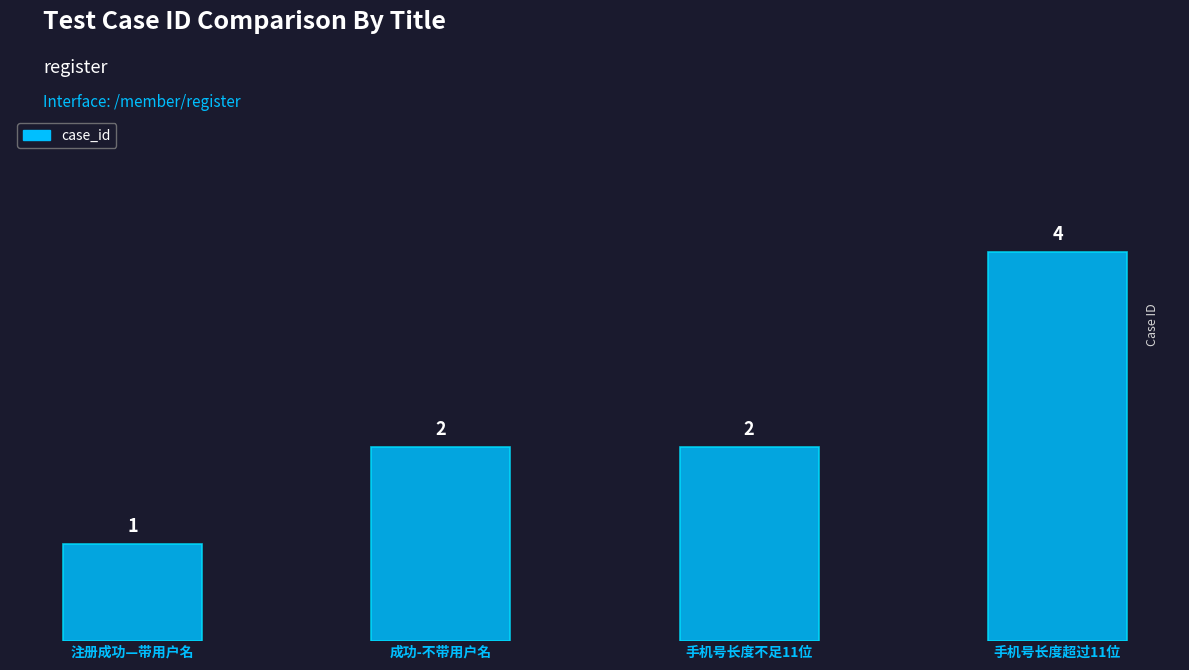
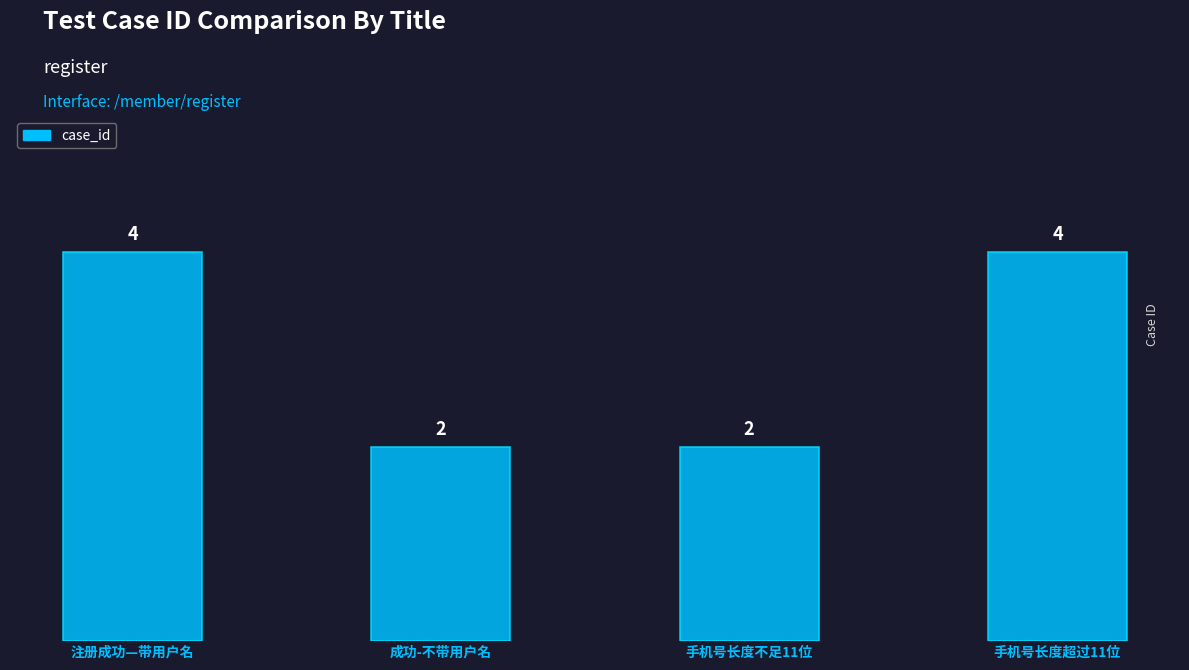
  {
-   "注册成功—带用户名": 1,
+   "注册成功—带用户名": 4,
    "成功-不带用户名": 2,
    "手机号长度不足11位": 2,
    "手机号长度超过11位": 4
  }
